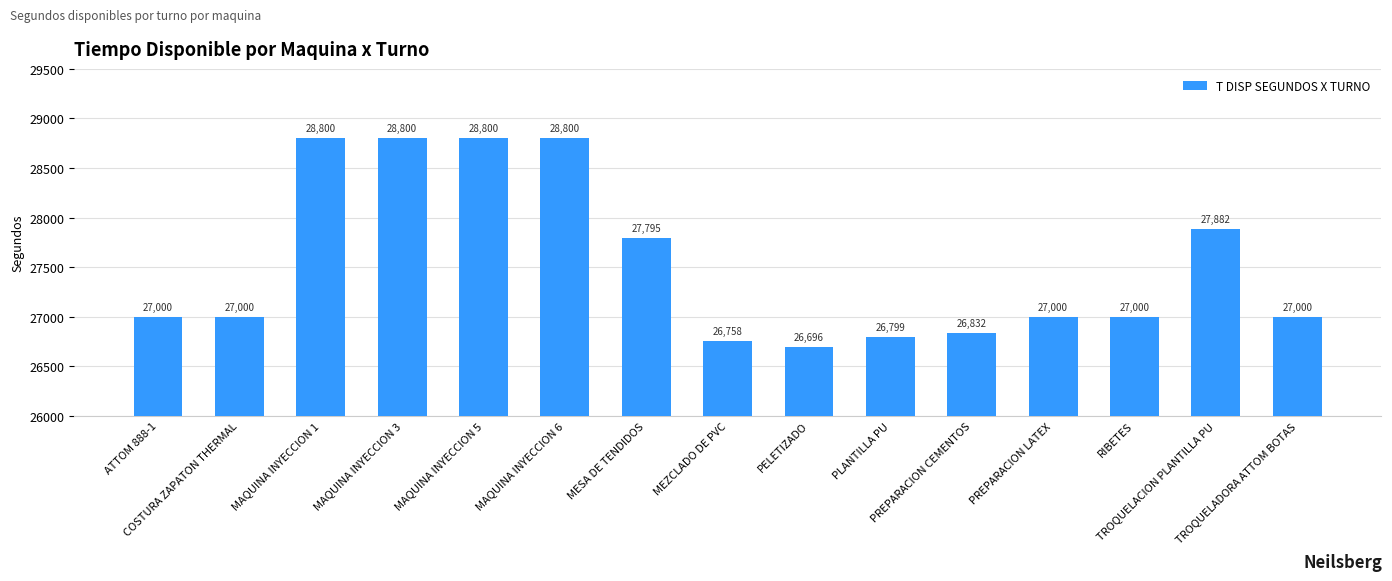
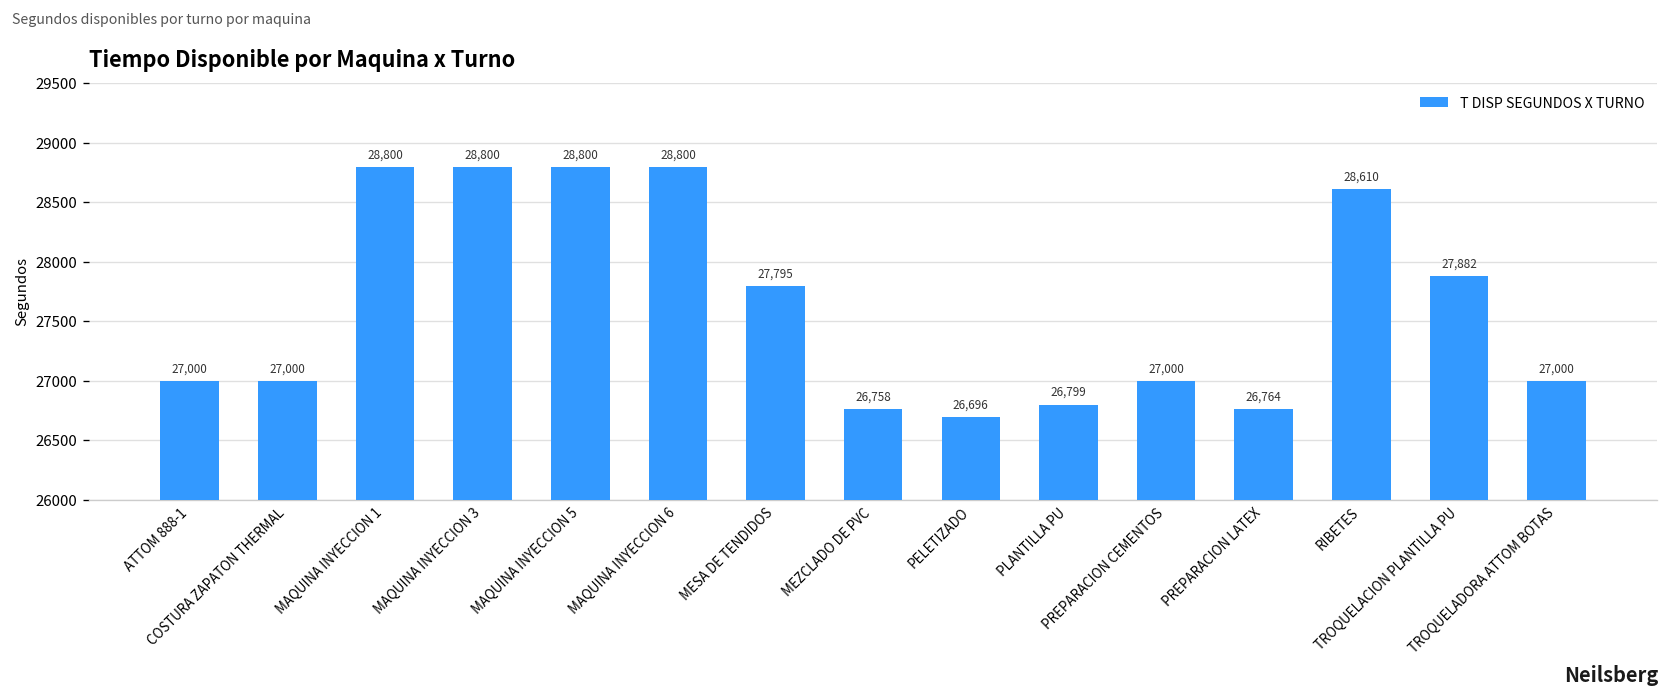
  {
    "ATTOM 888-1": "27,000",
    "COSTURA ZAPATON THERMAL": "27,000",
    "MAQUINA INYECCION 1": "28,800",
    "MAQUINA INYECCION 3": "28,800",
    "MAQUINA INYECCION 5": "28,800",
    "MAQUINA INYECCION 6": "28,800",
    "MESA DE TENDIDOS": "27,795",
    "PLANTILLA PU": "26,799",
-   "PREPARACION CEMENTOS": "26,832",
-   "PREPARACION LATEX": "27,000",
-   "RIBETES": "27,000",
+   "PREPARACION CEMENTOS": "27,000",
+   "PREPARACION LATEX": "26,764",
+   "RIBETES": "28,610",
    "TROQUELACION PLANTILLA PU": "27,882",
    "TROQUELADORA ATTOM BOTAS": "27,000"
  }
